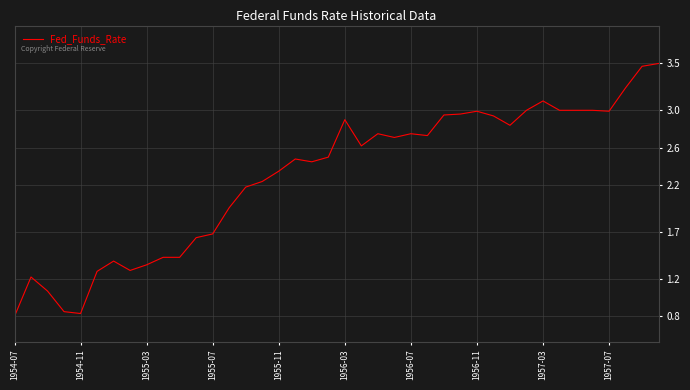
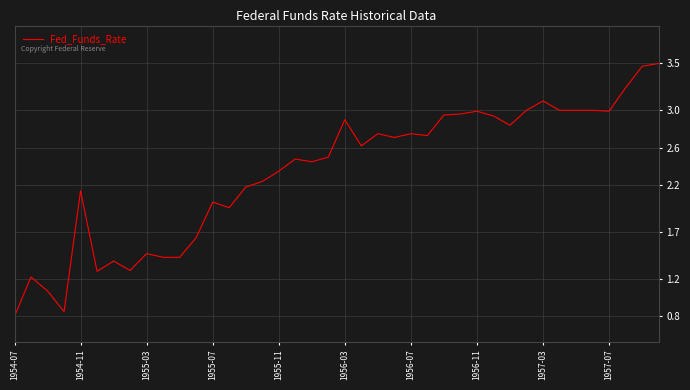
  {
    "1954-07": 0.8,
-   "1954-11": 0.8,
-   "1955-03": 1.4,
-   "1955-07": 1.7,
+   "1954-11": 2.1,
+   "1955-03": 1.5,
+   "1955-07": 2.0,
    "1955-11": 2.4,
    "1956-03": 2.9,
    "1956-07": 2.8,
    "1956-11": 3.0,
    "1957-03": 3.1,
    "1957-07": 3.0
  }
